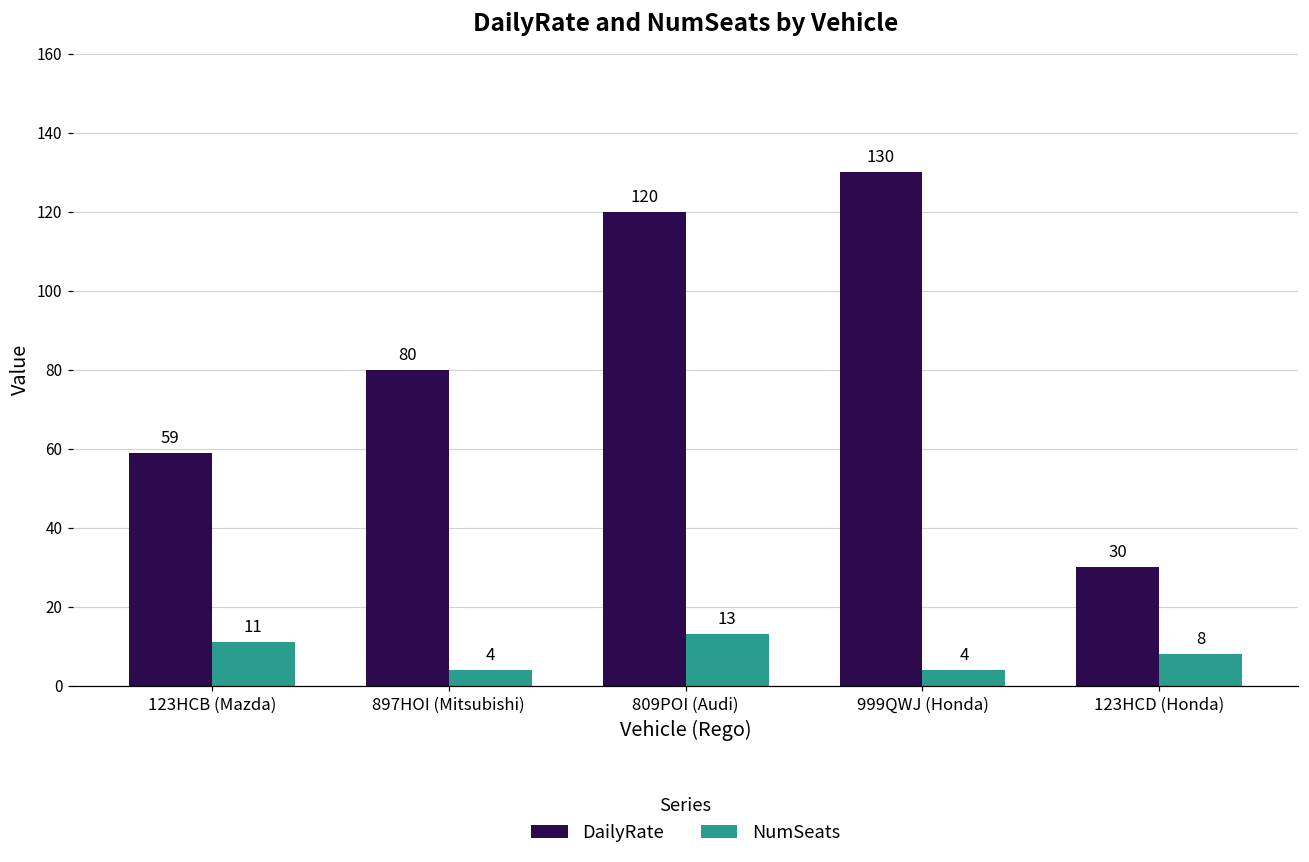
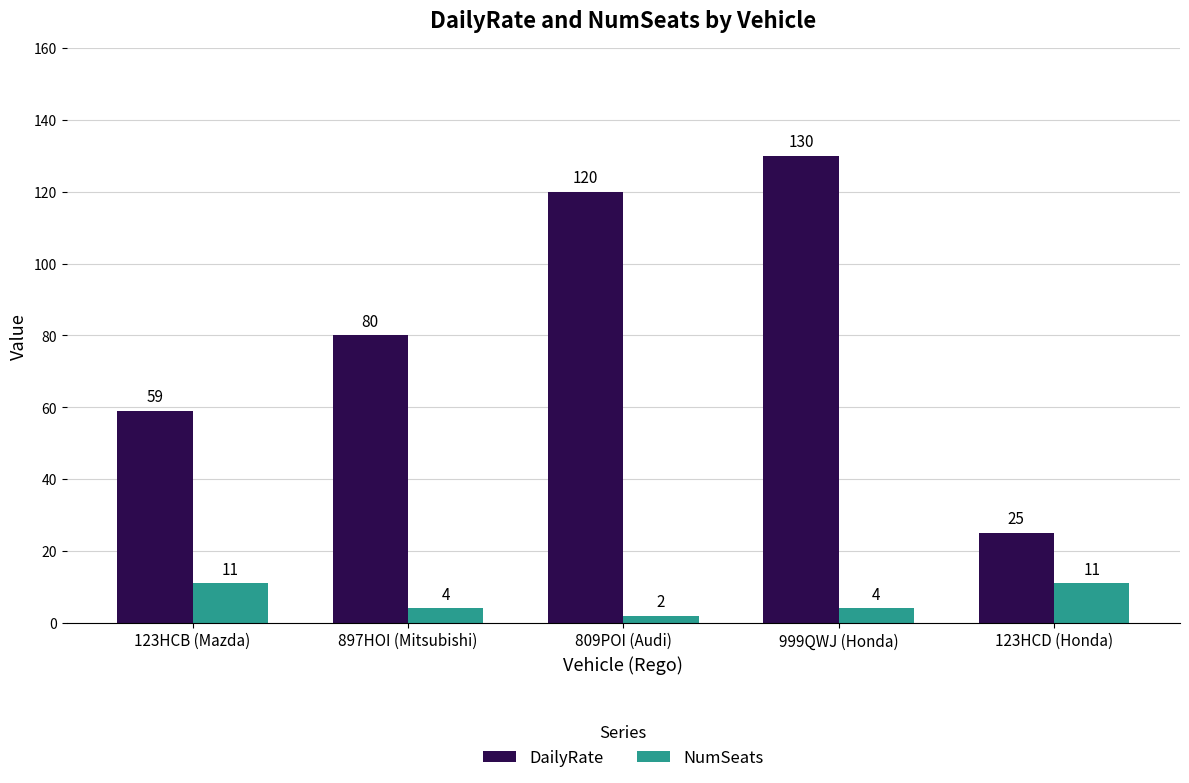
  {
    "DailyRate": {
      "123HCB (Mazda)": 59,
      "897HOI (Mitsubishi)": 80,
      "809POI (Audi)": 120,
      "999QWJ (Honda)": 130,
-     "123HCD (Honda)": 30
+     "123HCD (Honda)": 25
    },
    "NumSeats": {
      "123HCB (Mazda)": 11,
      "897HOI (Mitsubishi)": 4,
-     "809POI (Audi)": 13,
+     "809POI (Audi)": 2,
      "999QWJ (Honda)": 4,
-     "123HCD (Honda)": 8
+     "123HCD (Honda)": 11
    }
  }
